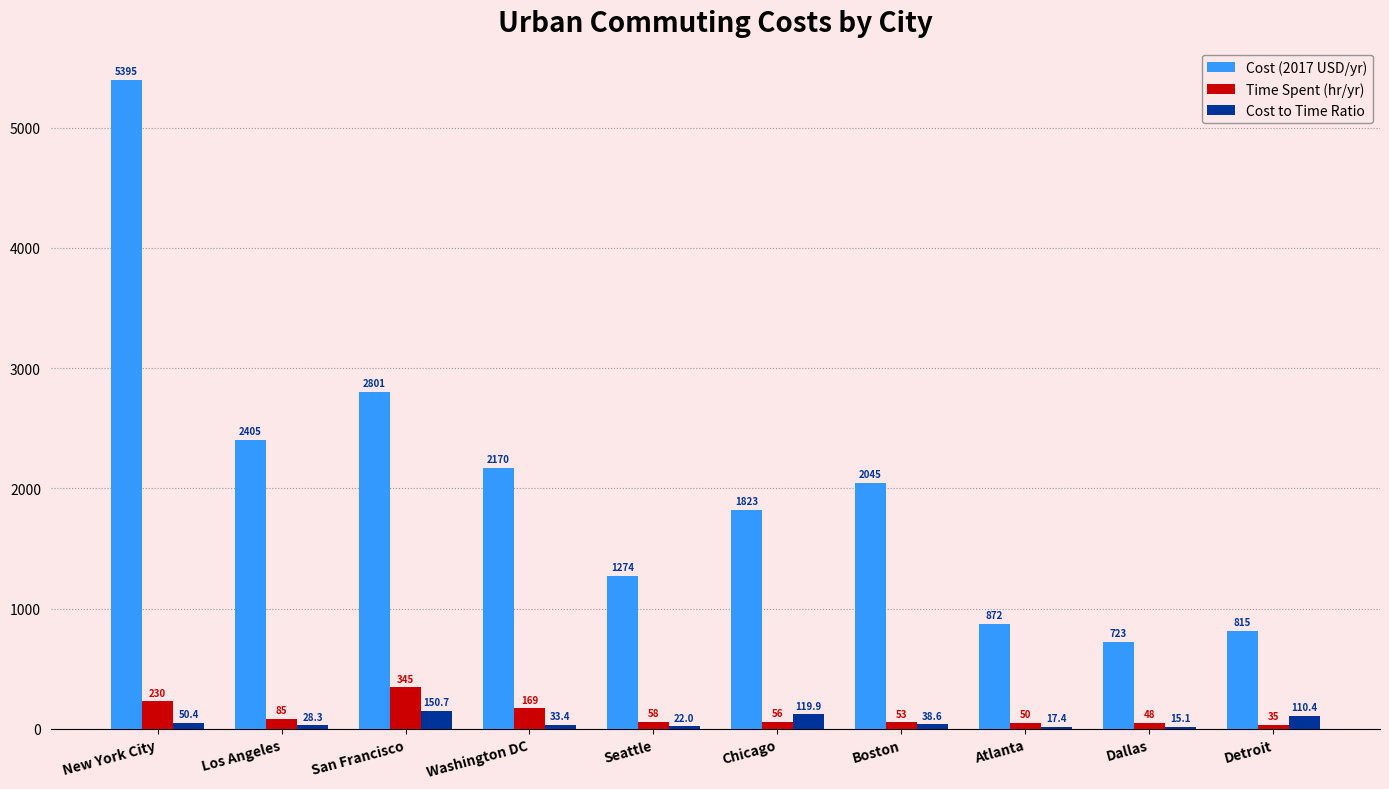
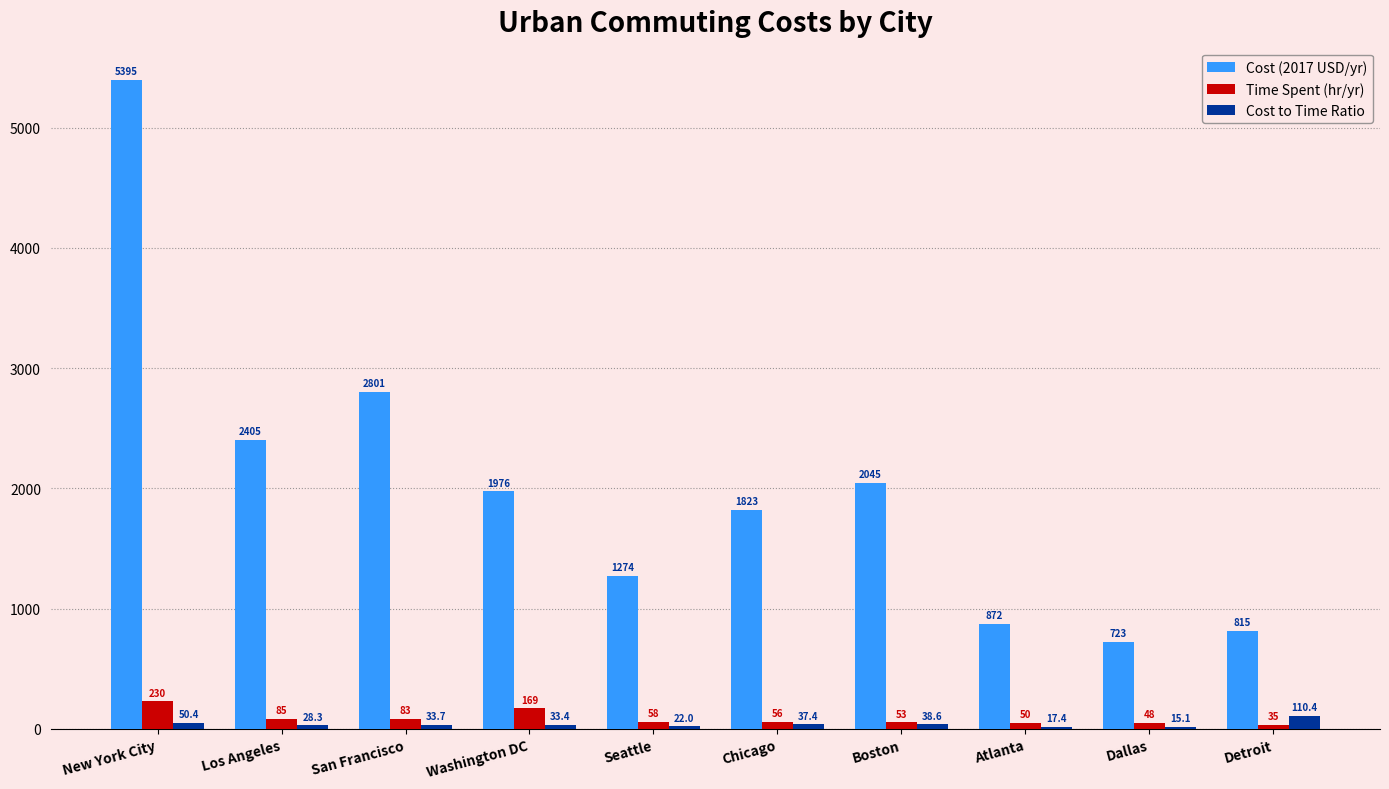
  {
    "Cost (2017 USD/yr)": {
      "New York City": 5395,
      "Los Angeles": 2405,
      "San Francisco": 2801,
-     "Washington DC": 2170,
+     "Washington DC": 1976,
      "Seattle": 1274,
      "Chicago": 1823,
      "Boston": 2045,
      "Atlanta": 872,
      "Dallas": 723,
      "Detroit": 815
    },
    "Time Spent (hr/yr)": {
      "New York City": 230,
      "Los Angeles": 85,
-     "San Francisco": 345,
+     "San Francisco": 83,
      "Washington DC": 169,
      "Seattle": 58,
      "Chicago": 56,
      "Boston": 53,
      "Atlanta": 50,
      "Dallas": 48,
      "Detroit": 35
    },
    "Cost to Time Ratio": {
      "New York City": 50.4,
      "Los Angeles": 28.3,
-     "San Francisco": 150.7,
+     "San Francisco": 33.7,
      "Washington DC": 33.4,
      "Seattle": 22.0,
-     "Chicago": 119.9,
+     "Chicago": 37.4,
      "Boston": 38.6,
      "Atlanta": 17.4,
      "Dallas": 15.1,
      "Detroit": 110.4
    }
  }
